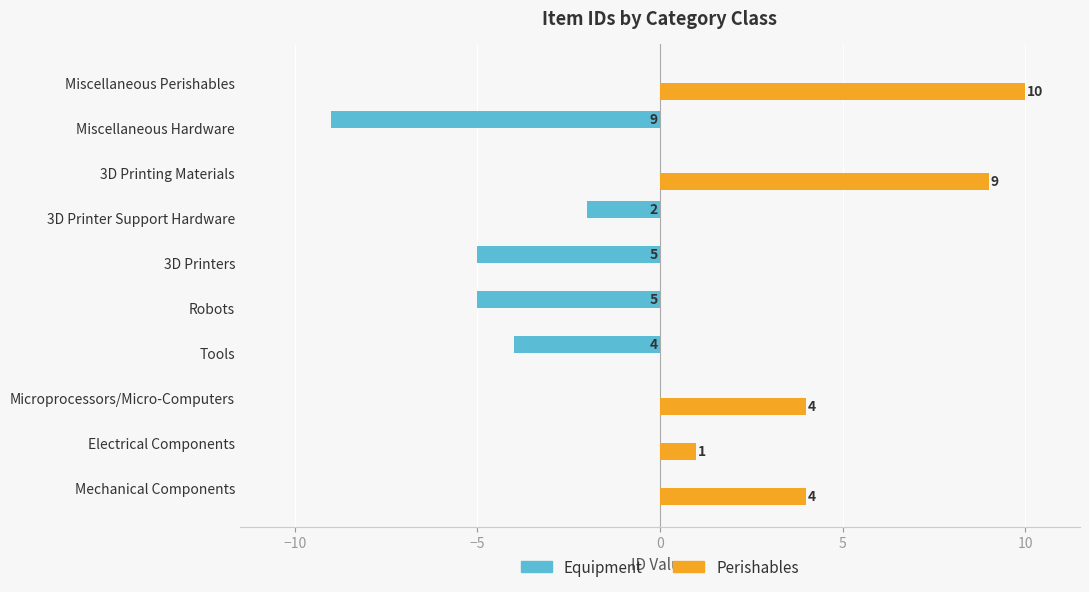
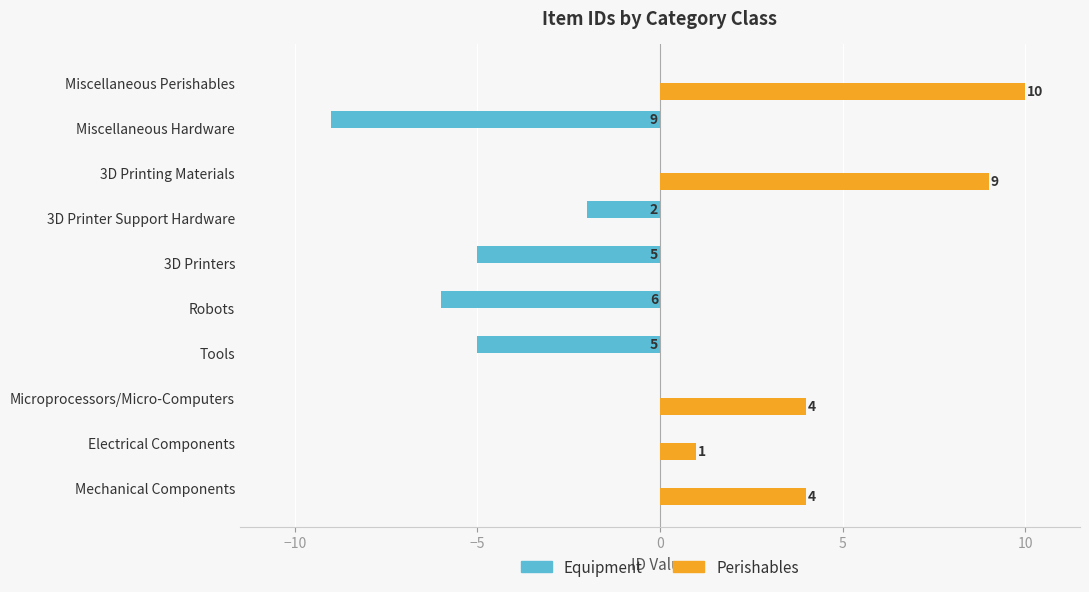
  {
    "Equipment": {
-     "Robots": 5,
-     "Tools": 4
+     "Robots": 6,
+     "Tools": 5
    },
    "Perishables": {
      "Miscellaneous Perishables": 10,
      "3D Printing Materials": 9,
      "Microprocessors/Micro-Computers": 4,
      "Electrical Components": 1,
      "Mechanical Components": 4
    }
  }
